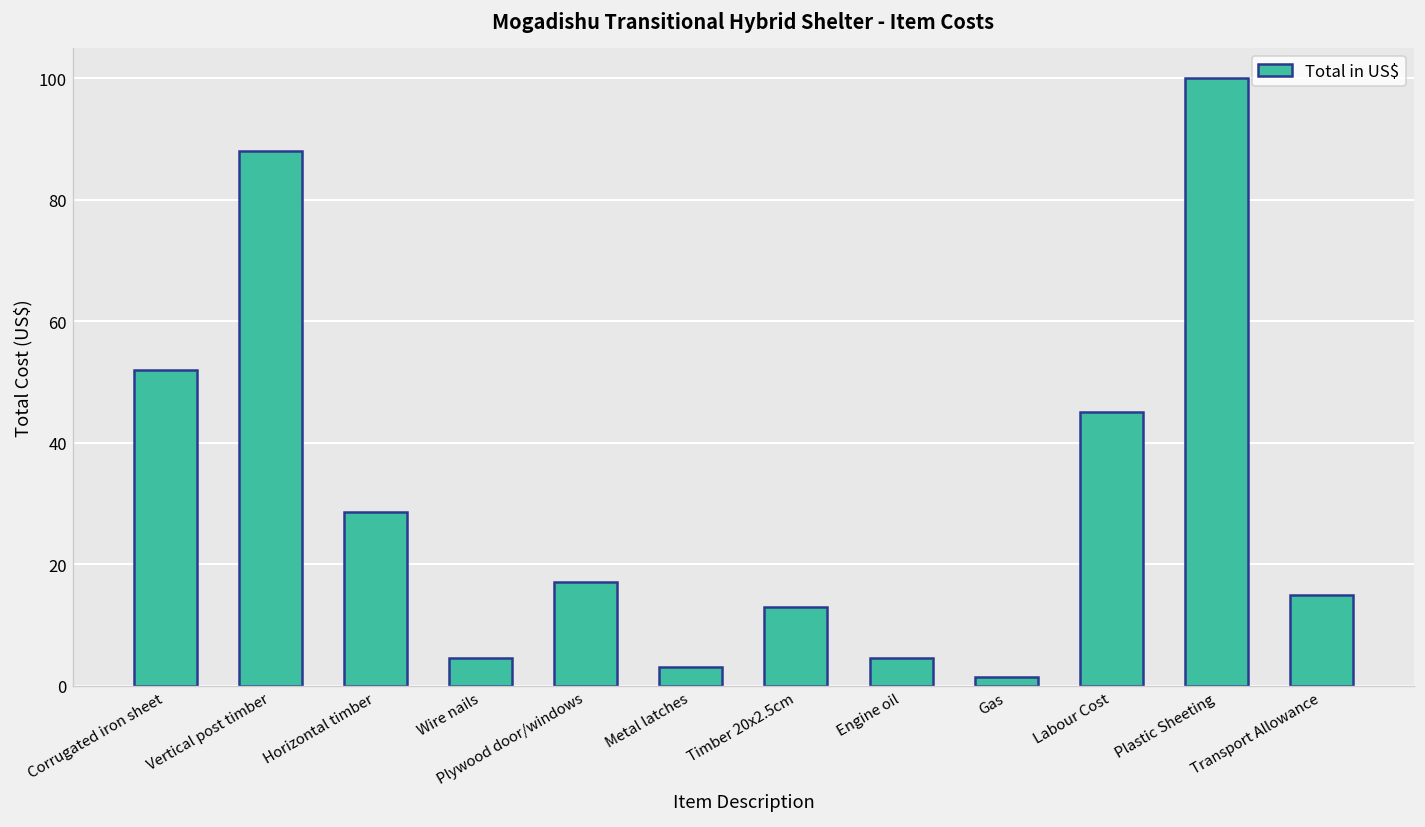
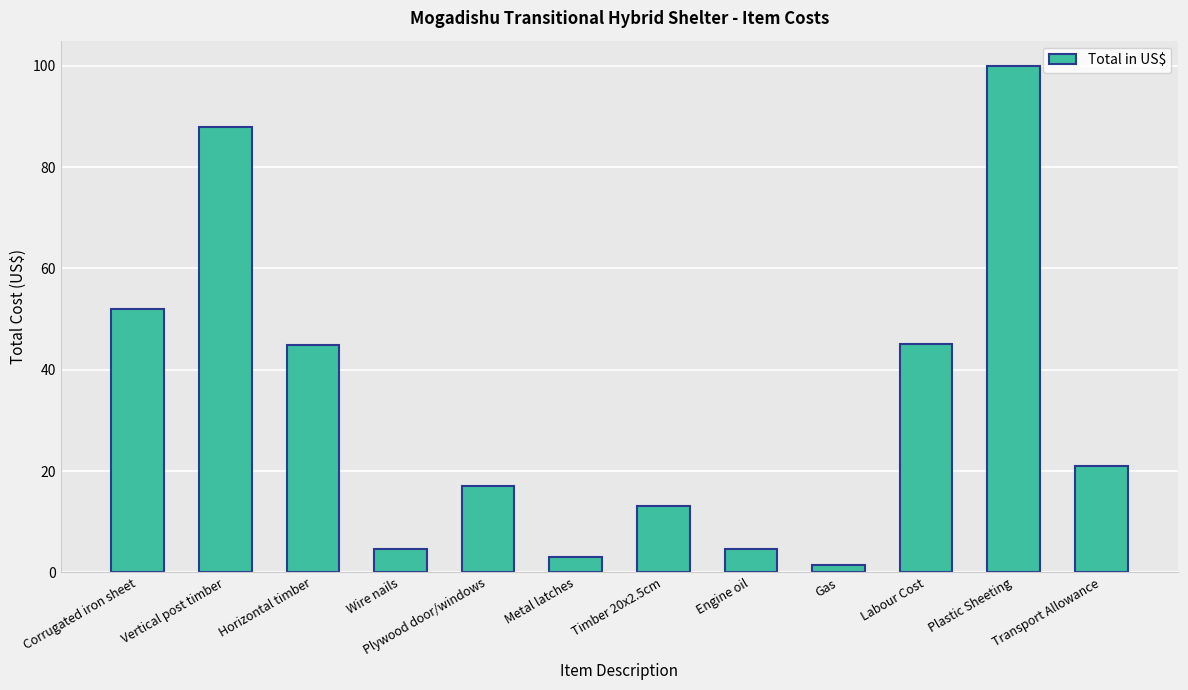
  {
    "Corrugated iron sheet": 52,
    "Vertical post timber": 88,
-   "Horizontal timber": 29,
+   "Horizontal timber": 45,
    "Wire nails": 5,
    "Plywood door/windows": 17,
    "Metal latches": 3,
    "Timber 20x2.5cm": 13,
    "Engine oil": 5,
    "Gas": 2,
    "Labour Cost": 45,
    "Plastic Sheeting": 100,
-   "Transport Allowance": 15
+   "Transport Allowance": 21
  }
